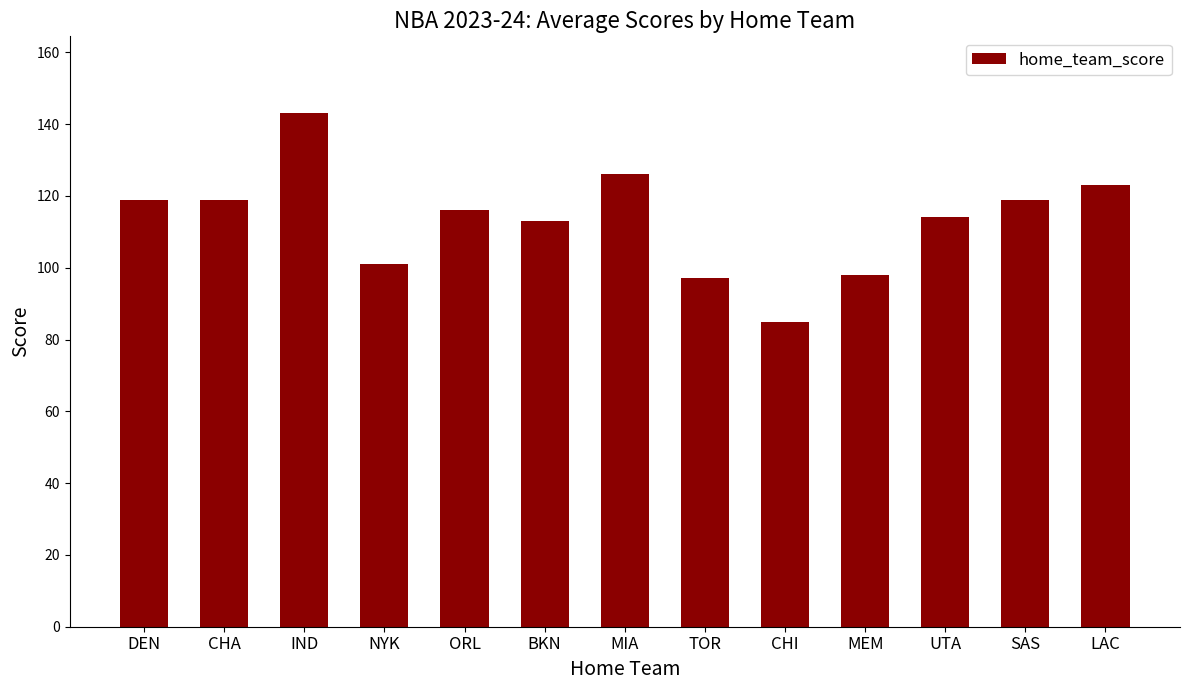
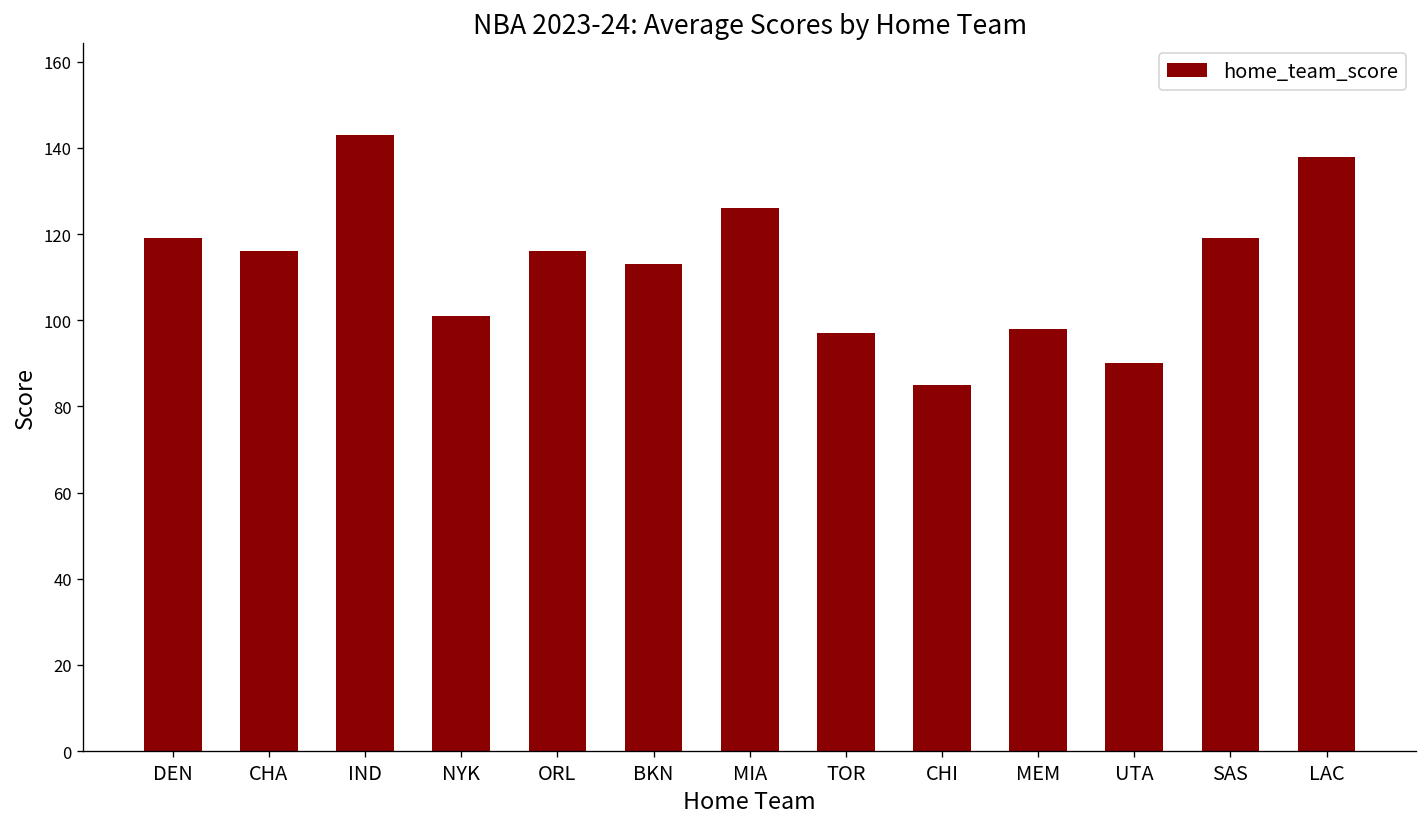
  {
    "DEN": 119,
-   "CHA": 119,
+   "CHA": 116,
    "IND": 143,
    "NYK": 101,
    "ORL": 116,
    "BKN": 113,
    "MIA": 126,
    "TOR": 97,
    "CHI": 85,
    "MEM": 98,
-   "UTA": 114,
+   "UTA": 90,
    "SAS": 119,
-   "LAC": 123
+   "LAC": 138
  }
